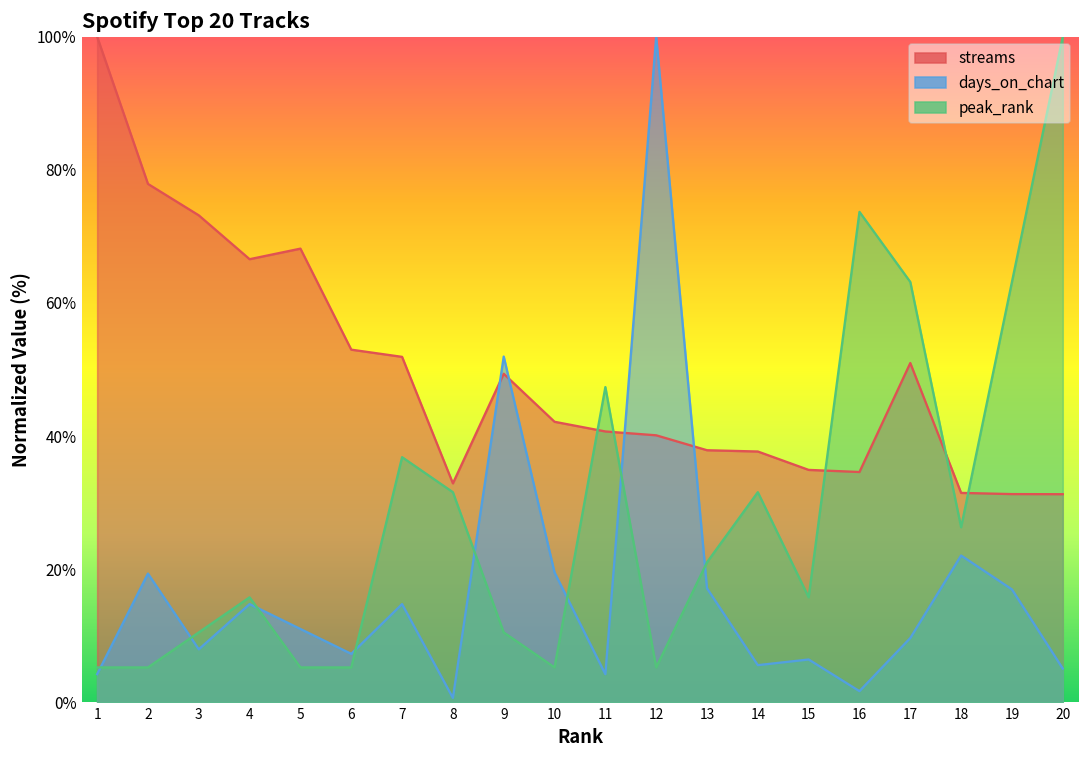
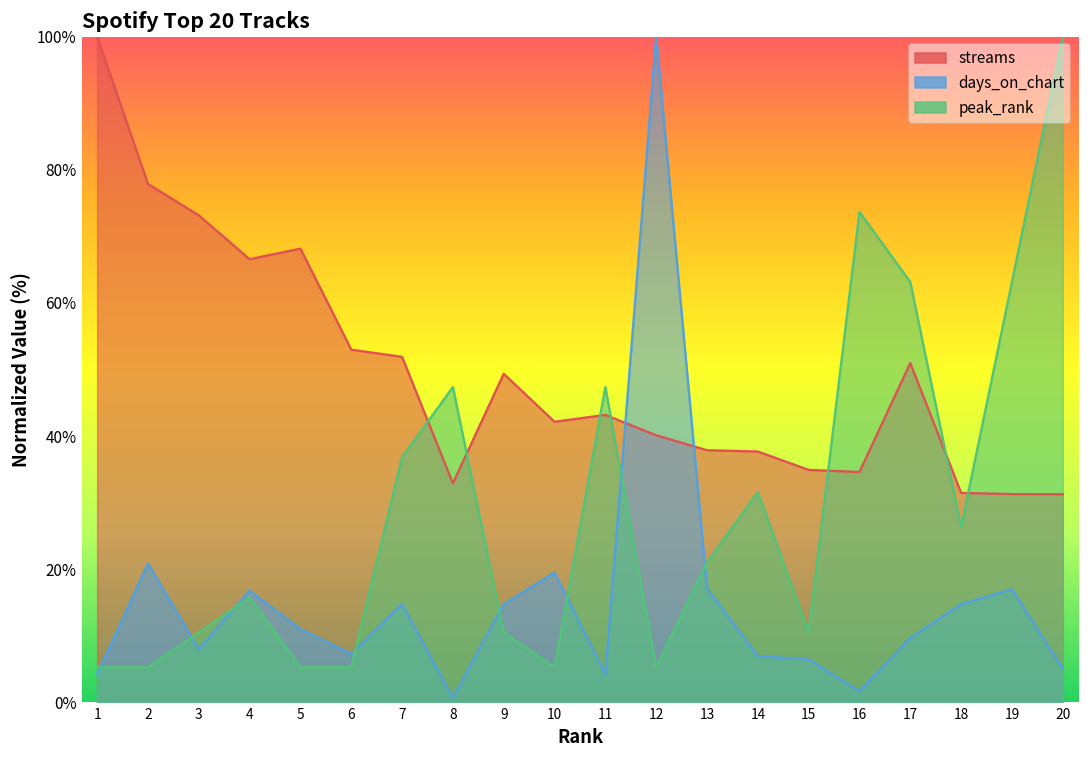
  {
    "streams": {
      "1": "100%",
      "2": "78%",
      "3": "73%",
      "4": "67%",
      "5": "68%",
      "6": "53%",
      "7": "52%",
      "8": "33%",
      "9": "49%",
      "10": "42%",
-     "11": "41%",
+     "11": "43%",
      "12": "40%",
      "13": "38%",
      "14": "38%",
      "15": "35%",
      "16": "35%",
      "17": "51%",
      "18": "31%",
      "19": "31%",
      "20": "31%"
    },
    "days_on_chart": {
      "1": "4%",
-     "2": "19%",
+     "2": "21%",
      "3": "8%",
-     "4": "15%",
+     "4": "17%",
      "5": "11%",
      "6": "7%",
      "7": "15%",
      "8": "1%",
-     "9": "52%",
+     "9": "15%",
      "10": "20%",
      "11": "4%",
      "12": "100%",
      "13": "17%",
-     "14": "6%",
+     "14": "7%",
      "15": "6%",
      "16": "2%",
      "17": "10%",
-     "18": "22%",
+     "18": "15%",
      "19": "17%",
      "20": "5%"
    },
    "peak_rank": {
      "1": "5%",
      "2": "5%",
      "3": "11%",
      "4": "16%",
      "5": "5%",
      "6": "5%",
      "7": "37%",
-     "8": "32%",
+     "8": "47%",
      "9": "11%",
      "10": "5%",
      "11": "47%",
      "12": "5%",
      "13": "21%",
      "14": "32%",
-     "15": "16%",
+     "15": "11%",
      "16": "74%",
      "17": "63%",
      "18": "26%",
      "19": "63%",
      "20": "100%"
    }
  }
